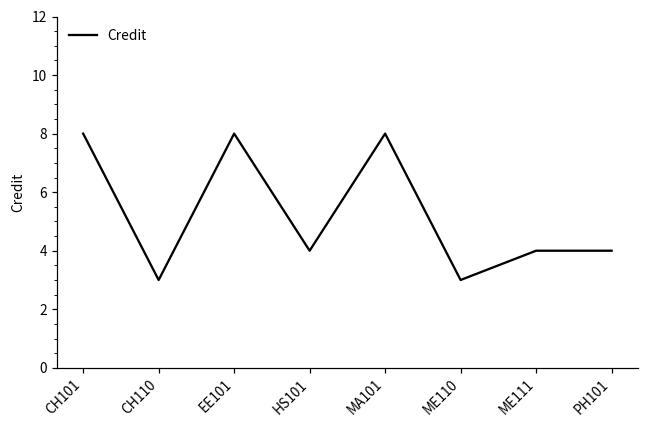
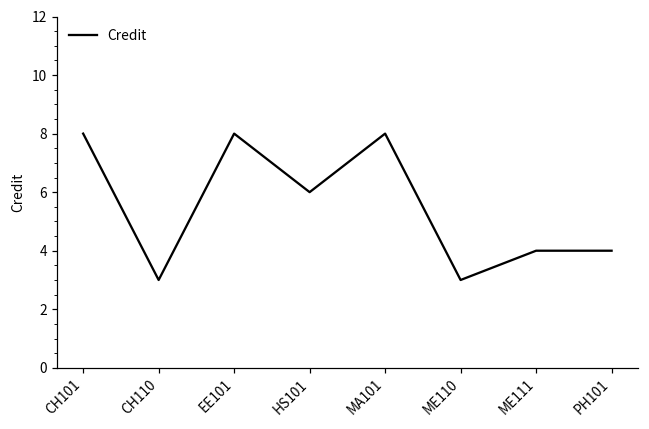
  {
    "CH101": 8,
    "CH110": 3,
    "EE101": 8,
-   "HS101": 4,
+   "HS101": 6,
    "MA101": 8,
    "ME110": 3,
    "ME111": 4,
    "PH101": 4
  }
